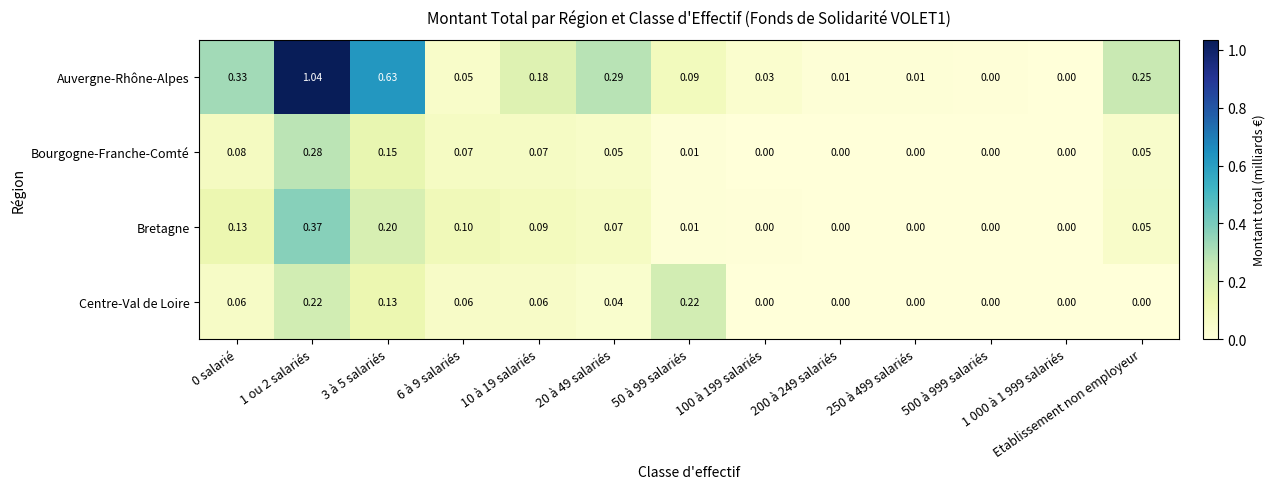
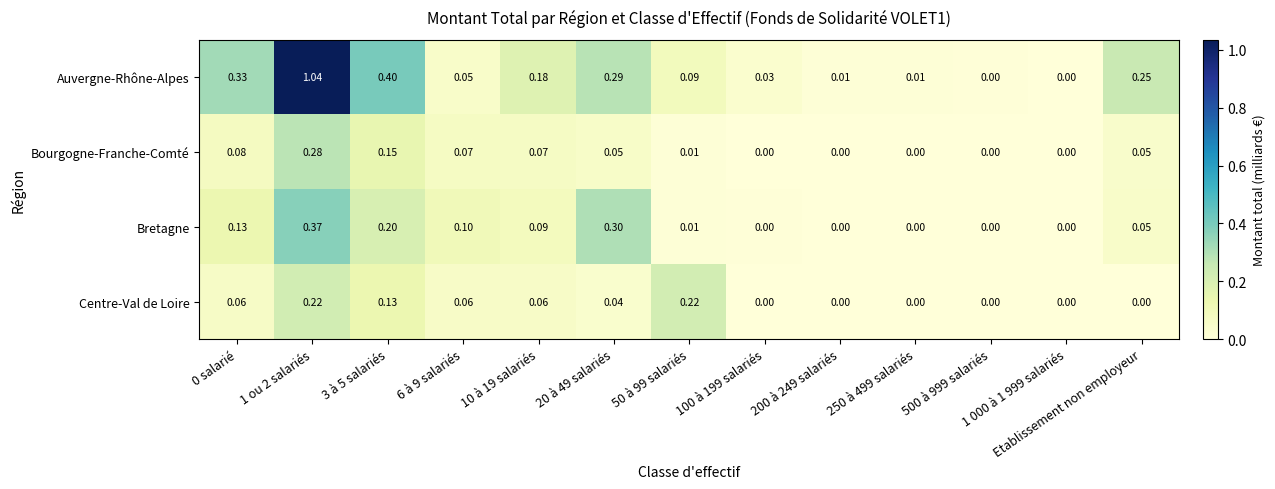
  {
    "Auvergne-Rhône-Alpes": {
      "0 salarié": 0.33,
      "1 ou 2 salariés": 1.04,
-     "3 à 5 salariés": 0.63,
+     "3 à 5 salariés": 0.40,
      "6 à 9 salariés": 0.05,
      "10 à 19 salariés": 0.18,
      "20 à 49 salariés": 0.29,
      "50 à 99 salariés": 0.09,
      "100 à 199 salariés": 0.03,
      "200 à 249 salariés": 0.01,
      "250 à 499 salariés": 0.01,
      "500 à 999 salariés": 0.00,
      "1 000 à 1 999 salariés": 0.00,
      "Etablissement non employeur": 0.25
    },
    "Bourgogne-Franche-Comté": {
      "0 salarié": 0.08,
      "1 ou 2 salariés": 0.28,
      "3 à 5 salariés": 0.15,
      "6 à 9 salariés": 0.07,
      "10 à 19 salariés": 0.07,
      "20 à 49 salariés": 0.05,
      "50 à 99 salariés": 0.01,
      "100 à 199 salariés": 0.00,
      "200 à 249 salariés": 0.00,
      "250 à 499 salariés": 0.00,
      "500 à 999 salariés": 0.00,
      "1 000 à 1 999 salariés": 0.00,
      "Etablissement non employeur": 0.05
    },
    "Bretagne": {
      "0 salarié": 0.13,
      "1 ou 2 salariés": 0.37,
      "3 à 5 salariés": 0.20,
      "6 à 9 salariés": 0.10,
      "10 à 19 salariés": 0.09,
-     "20 à 49 salariés": 0.07,
+     "20 à 49 salariés": 0.30,
      "50 à 99 salariés": 0.01,
      "100 à 199 salariés": 0.00,
      "200 à 249 salariés": 0.00,
      "250 à 499 salariés": 0.00,
      "500 à 999 salariés": 0.00,
      "1 000 à 1 999 salariés": 0.00,
      "Etablissement non employeur": 0.05
    },
    "Centre-Val de Loire": {
      "0 salarié": 0.06,
      "1 ou 2 salariés": 0.22,
      "3 à 5 salariés": 0.13,
      "6 à 9 salariés": 0.06,
      "10 à 19 salariés": 0.06,
      "20 à 49 salariés": 0.04,
      "50 à 99 salariés": 0.22,
      "100 à 199 salariés": 0.00,
      "200 à 249 salariés": 0.00,
      "250 à 499 salariés": 0.00,
      "500 à 999 salariés": 0.00,
      "1 000 à 1 999 salariés": 0.00,
      "Etablissement non employeur": 0.00
    }
  }
